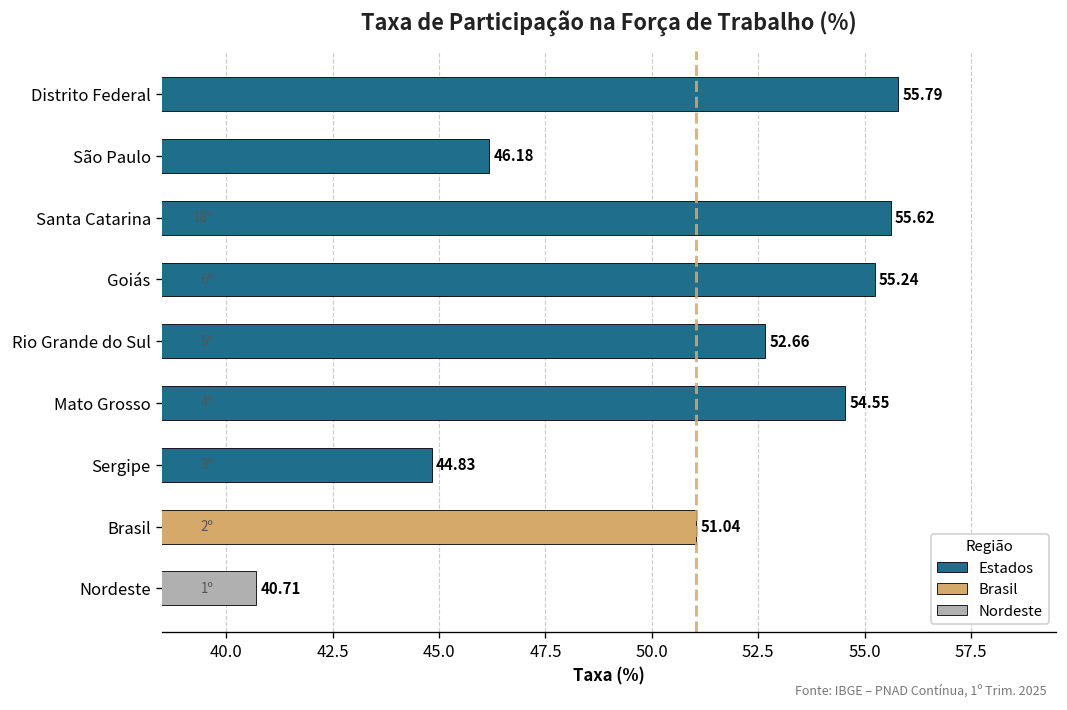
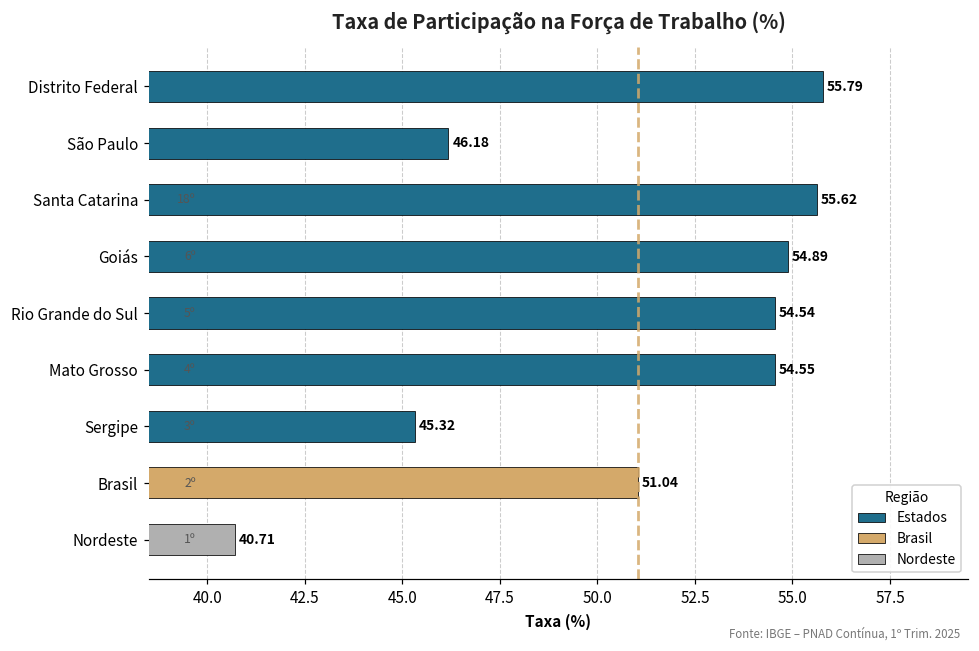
  {
    "Distrito Federal": 55.79,
    "São Paulo": 46.18,
    "Santa Catarina": 55.62,
-   "Goiás": 55.24,
-   "Rio Grande do Sul": 52.66,
+   "Goiás": 54.89,
+   "Rio Grande do Sul": 54.54,
    "Mato Grosso": 54.55,
-   "Sergipe": 44.83,
+   "Sergipe": 45.32,
    "Brasil": 51.04,
    "Nordeste": 40.71
  }
